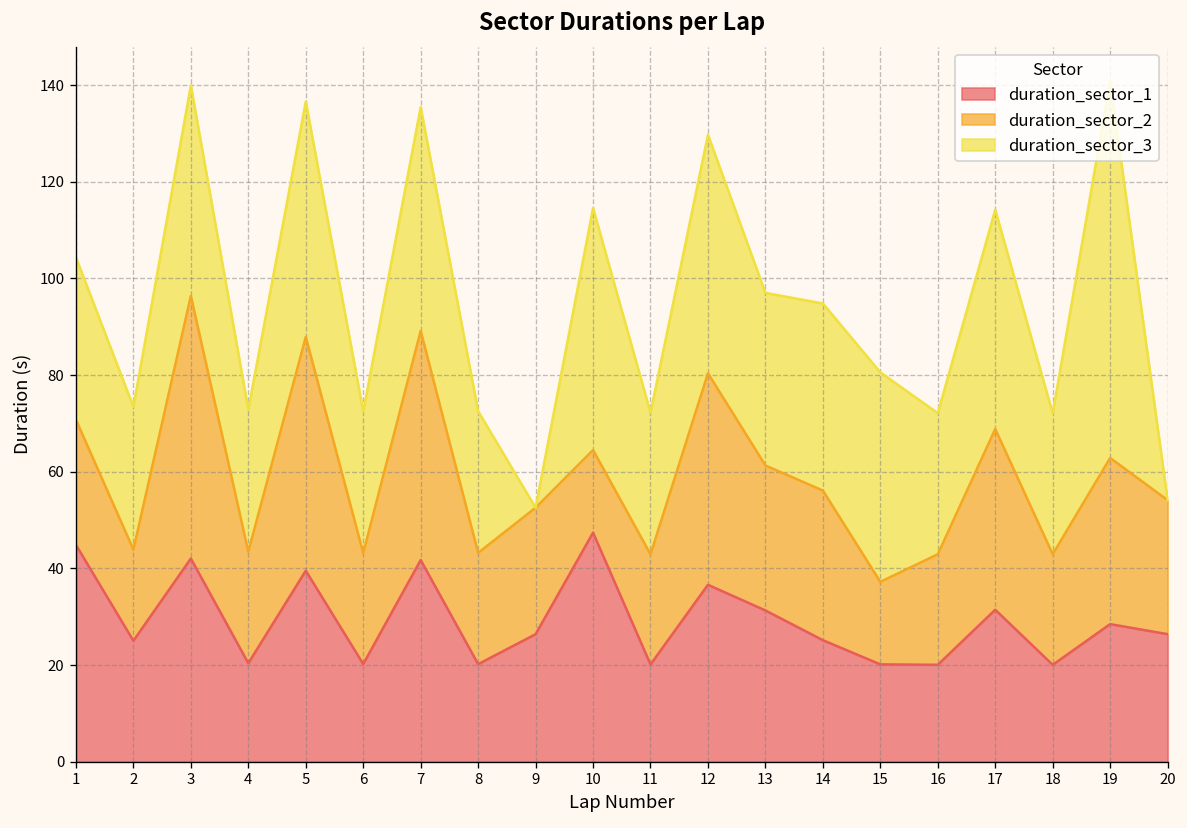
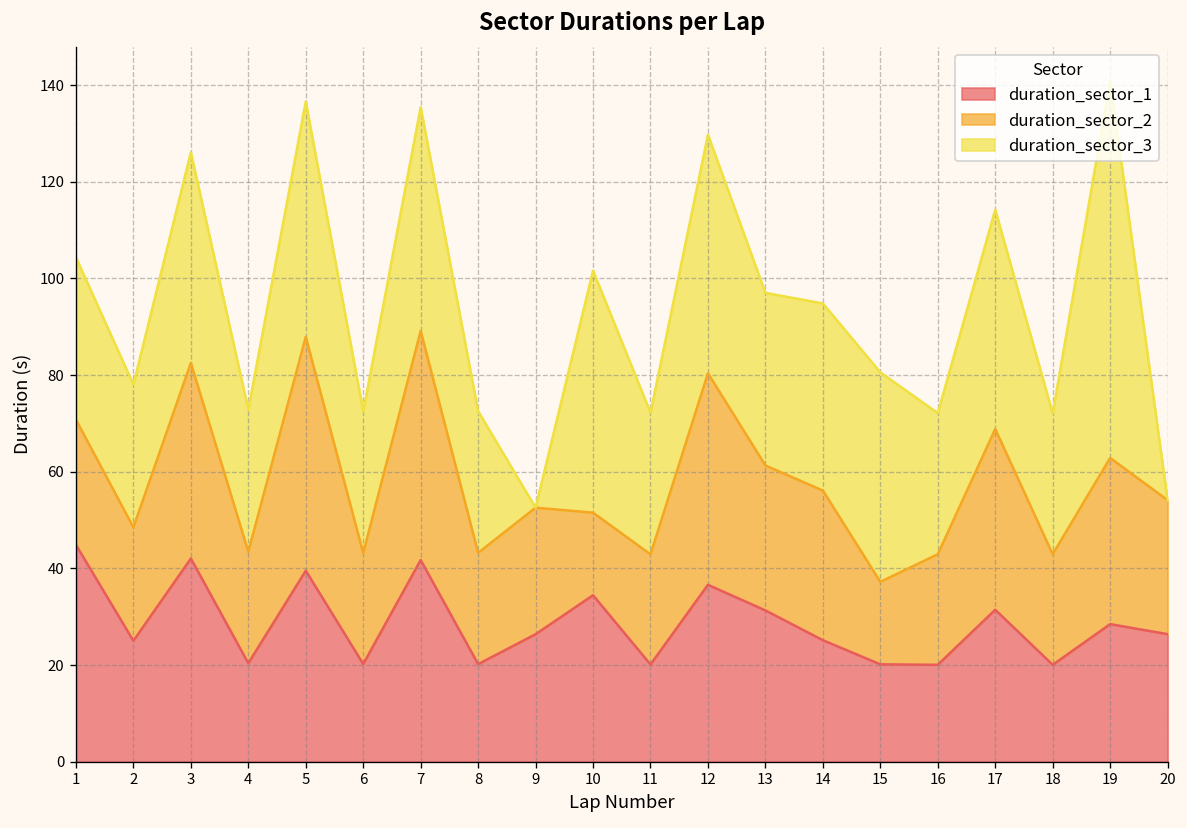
  {
    "duration_sector_1": {
      "1": 45,
      "2": 25,
      "3": 42,
      "4": 20,
      "5": 40,
      "6": 20,
      "7": 42,
      "8": 20,
      "9": 26,
-     "10": 47,
+     "10": 34,
      "11": 20,
      "12": 37,
      "13": 31,
      "14": 25,
      "15": 20,
      "16": 20,
      "17": 31,
      "18": 20,
      "19": 28,
      "20": 26
    },
    "duration_sector_2": {
      "1": 26,
-     "2": 19,
-     "3": 54,
+     "2": 23,
+     "3": 40,
      "4": 23,
      "5": 48,
      "6": 23,
      "7": 47,
      "8": 23,
      "10": 17,
      "11": 23,
      "12": 44,
      "13": 30,
      "14": 31,
      "15": 17,
      "16": 23,
      "17": 37,
      "18": 23,
      "19": 34
    },
    "duration_sector_3": {
      "1": 34,
      "2": 30,
      "3": 44,
      "4": 29,
      "5": 49,
      "6": 29,
      "7": 46,
      "8": 29,
      "10": 50,
      "11": 29,
      "12": 49,
      "13": 36,
      "14": 39,
      "15": 43,
      "16": 29,
      "17": 45,
      "18": 29
    }
  }
